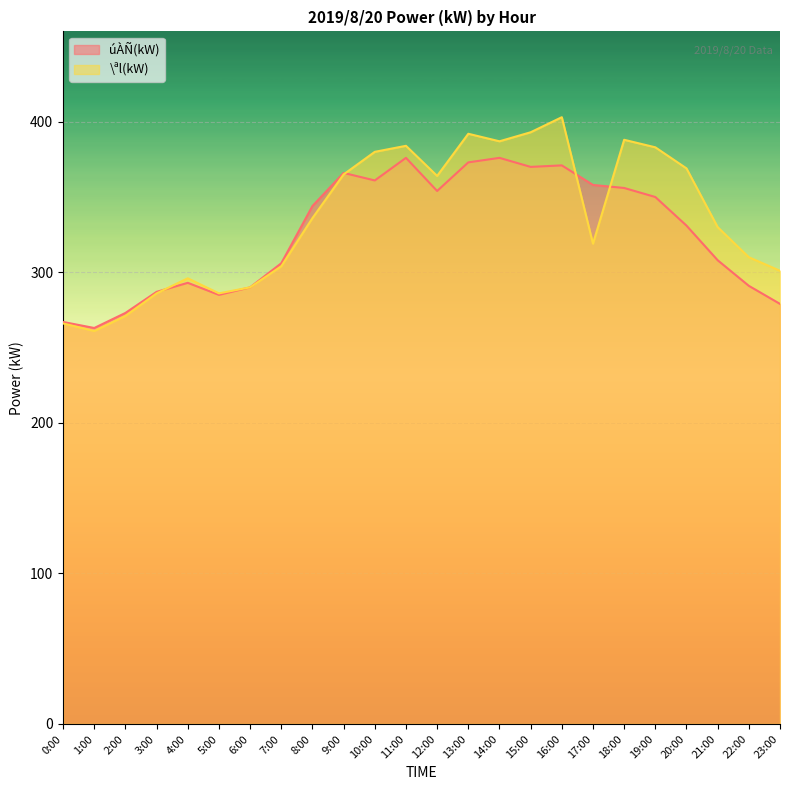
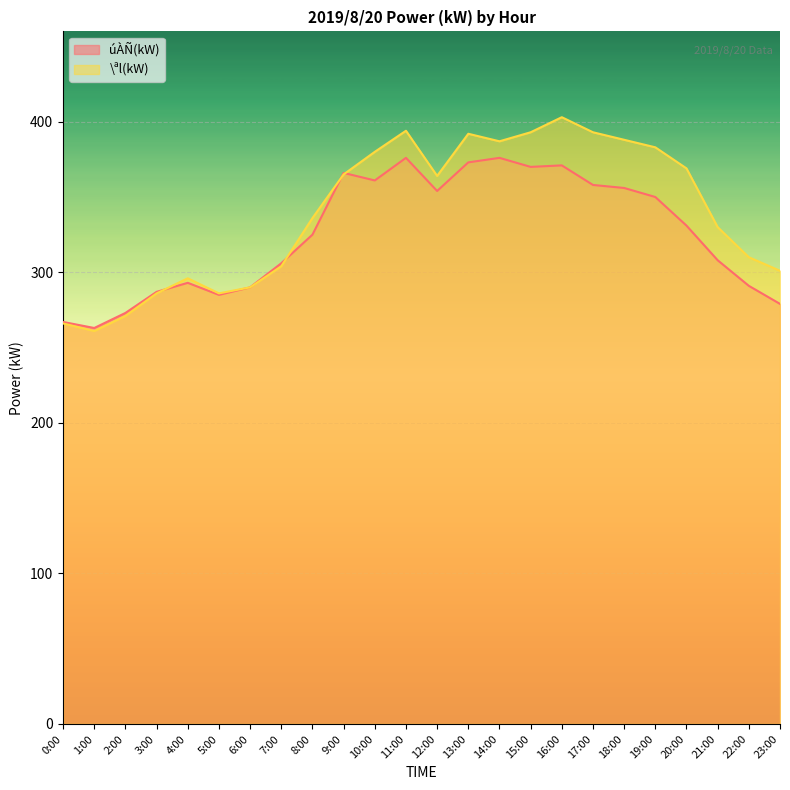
  {
    "úÀÑ(kW)": {
      "1:00": 263,
      "2:00": 273,
      "4:00": 293,
      "7:00": 306,
-     "8:00": 344,
+     "8:00": 325,
      "10:00": 361,
      "11:00": 376,
      "12:00": 354,
      "13:00": 373,
      "14:00": 376,
      "15:00": 370,
      "16:00": 371,
      "17:00": 358,
      "18:00": 356,
      "19:00": 350,
      "20:00": 331,
      "21:00": 308,
      "22:00": 291,
      "23:00": 279
    },
    "\\ªl(kW)": {
      "1:00": 261,
      "2:00": 271,
      "4:00": 296,
      "7:00": 304,
      "8:00": 336,
      "10:00": 380,
-     "11:00": 384,
+     "11:00": 394,
      "12:00": 364,
      "13:00": 392,
      "14:00": 387,
      "15:00": 393,
      "16:00": 403,
-     "17:00": 319,
+     "17:00": 393,
      "18:00": 388,
      "19:00": 383,
      "20:00": 369,
      "21:00": 330,
      "22:00": 310,
      "23:00": 301
    }
  }
